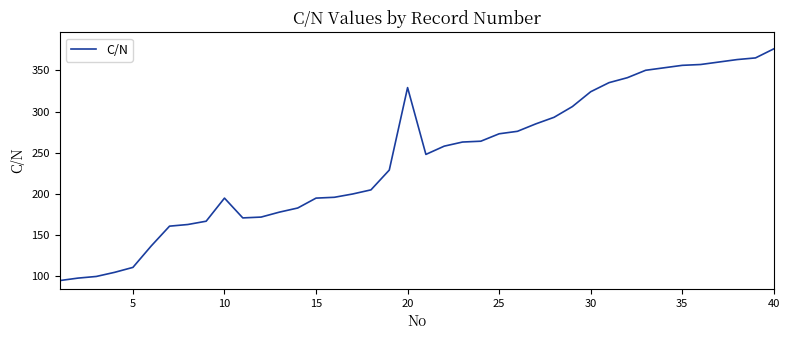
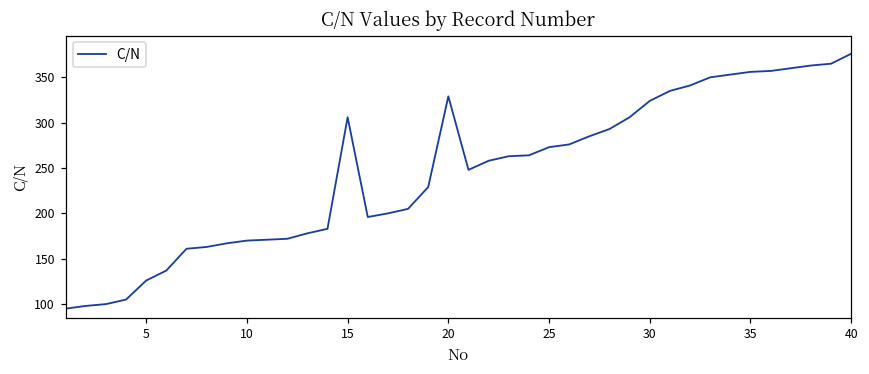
  {
-   "5": 110,
-   "10": 200,
-   "15": 200,
+   "5": 130,
+   "10": 170,
+   "15": 310,
    "20": 330,
    "25": 270,
    "30": 320,
    "35": 360,
    "40": 380
  }
